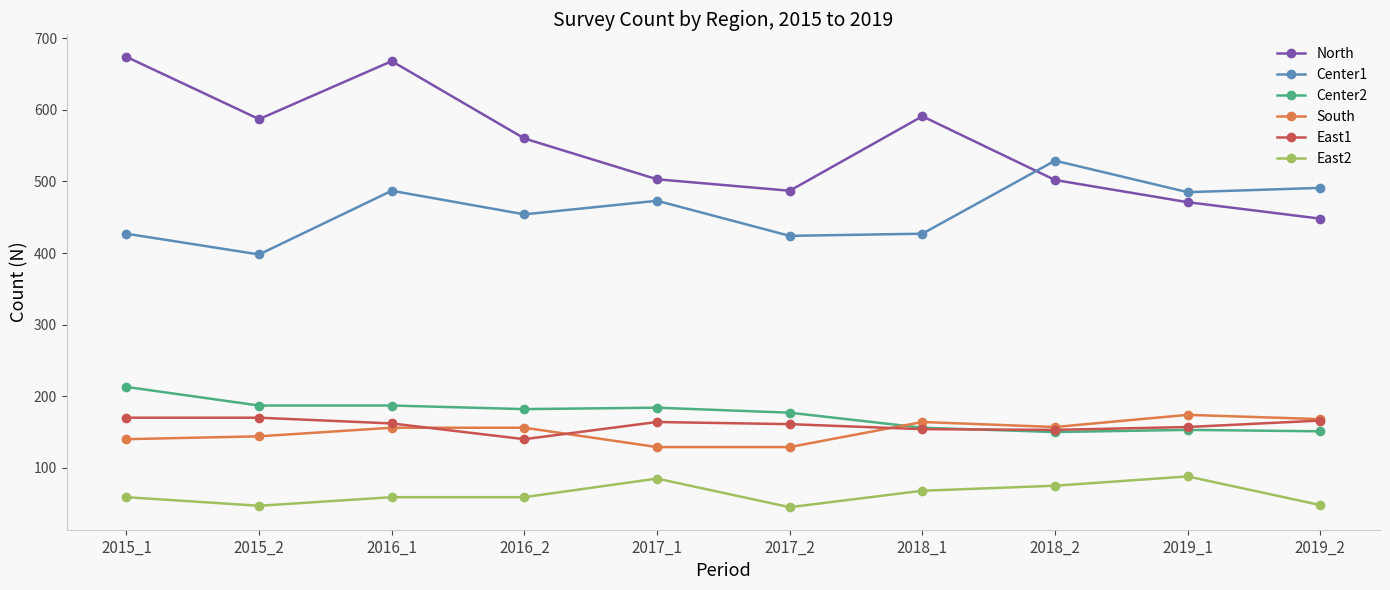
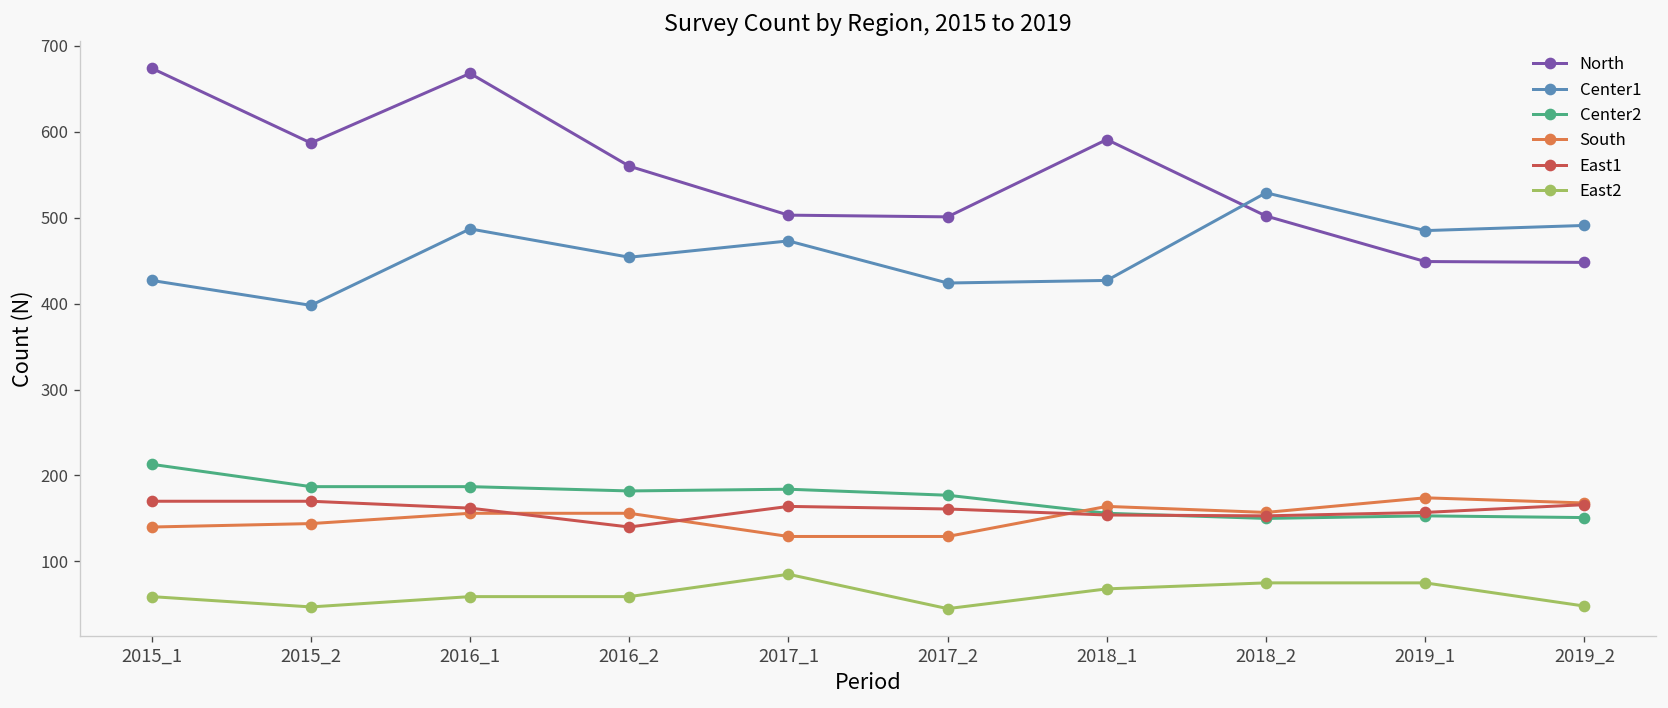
  {
    "North": {
      "2015_1": 670,
      "2015_2": 590,
      "2016_1": 670,
      "2016_2": 560,
      "2017_1": 500,
-     "2017_2": 490,
+     "2017_2": 500,
      "2018_1": 590,
      "2018_2": 500,
-     "2019_1": 470,
+     "2019_1": 450,
      "2019_2": 450
    },
    "Center1": {
      "2015_1": 430,
      "2015_2": 400,
      "2016_1": 490,
      "2016_2": 450,
      "2017_1": 470,
      "2017_2": 420,
      "2018_1": 430,
      "2018_2": 530,
      "2019_1": 490,
      "2019_2": 490
    },
    "Center2": {
      "2015_1": 210,
      "2015_2": 190,
      "2016_1": 190,
      "2016_2": 180,
      "2017_1": 180,
      "2017_2": 180,
      "2019_1": 150,
      "2019_2": 150
    },
    "East2": {
      "2015_1": 60,
      "2015_2": 50,
      "2016_1": 60,
      "2016_2": 60,
      "2017_1": 90,
      "2017_2": 50,
      "2018_1": 70,
      "2018_2": 80,
-     "2019_1": 90,
+     "2019_1": 80,
      "2019_2": 50
    }
  }
